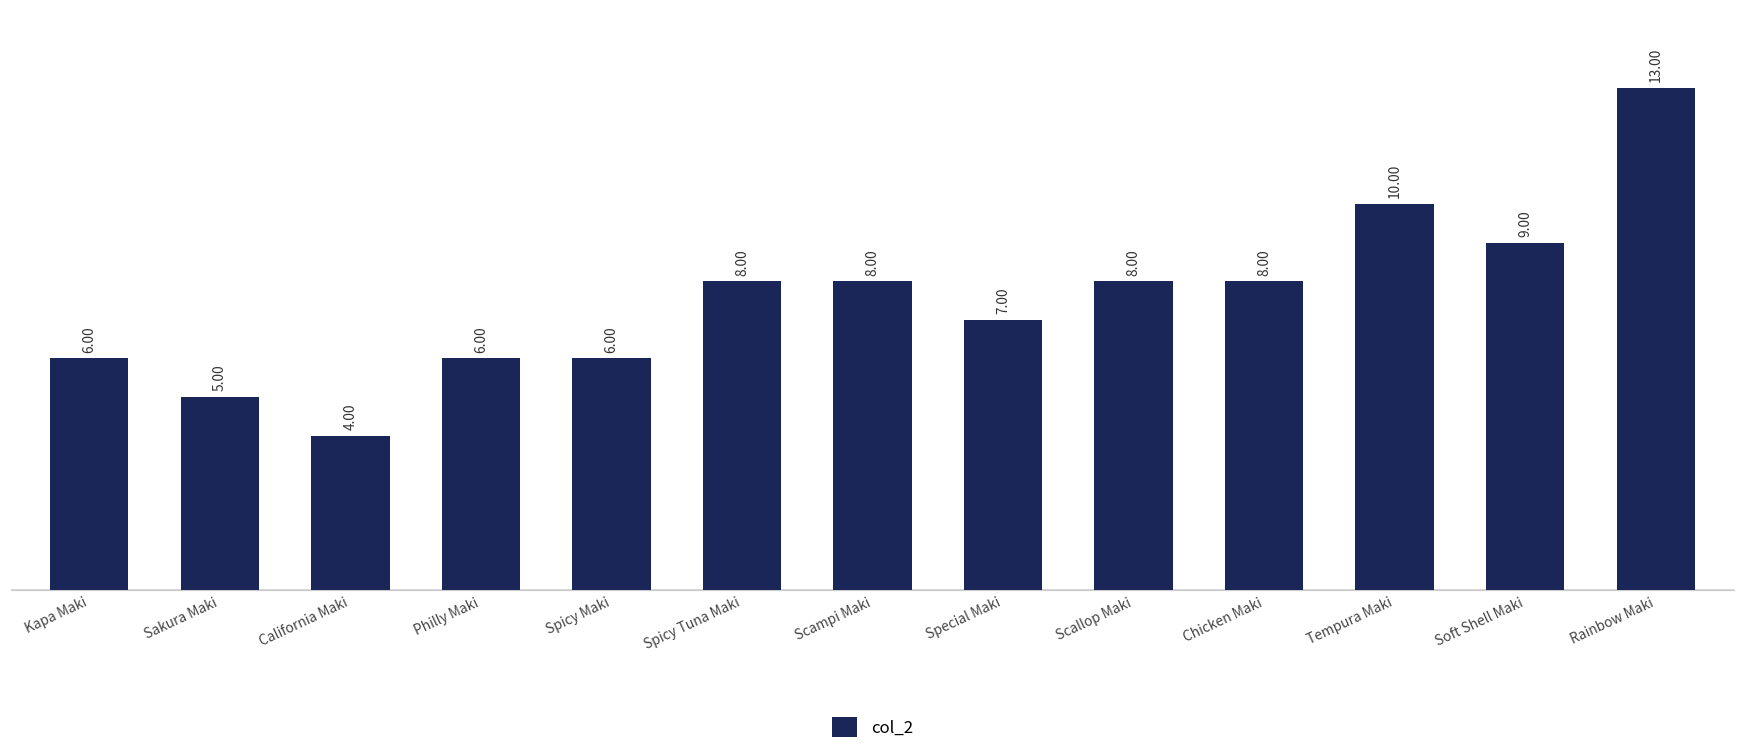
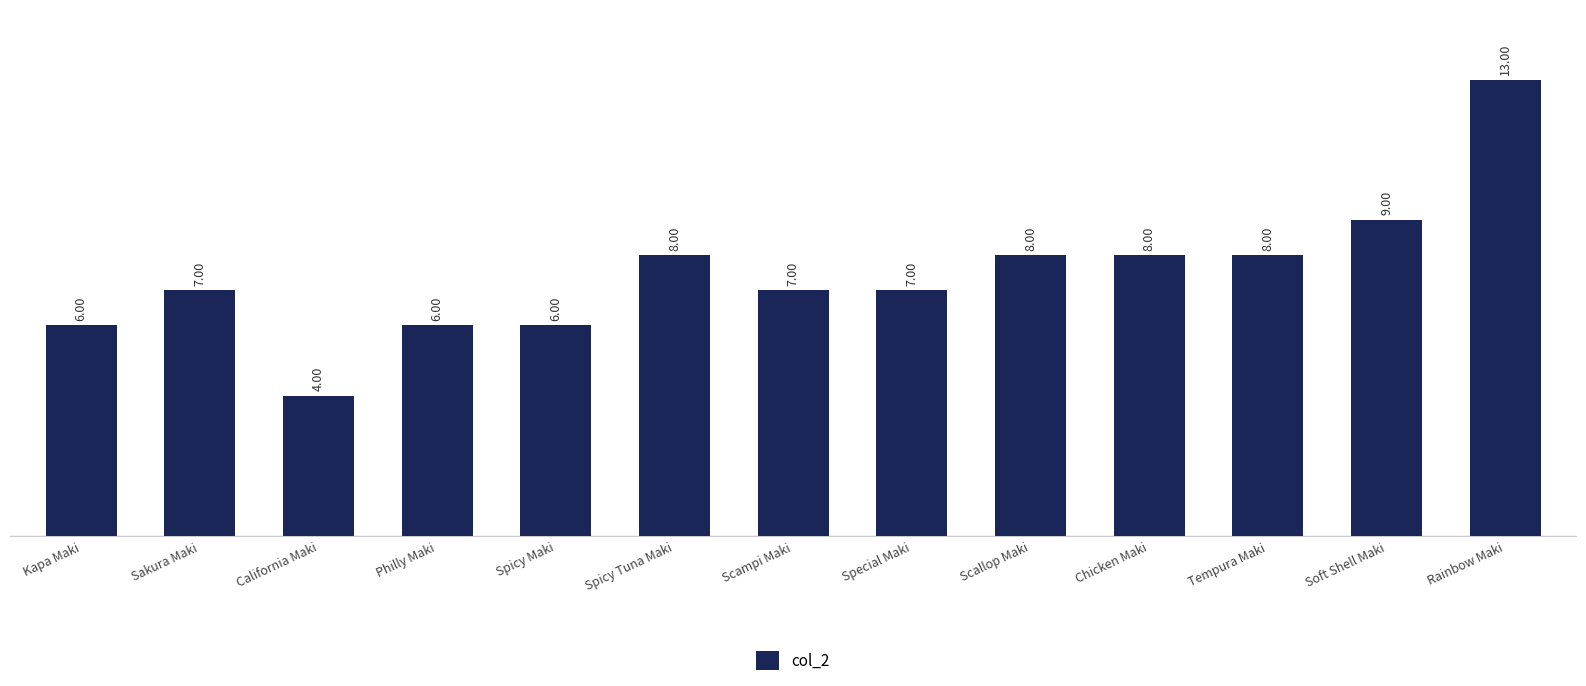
  {
    "Kapa Maki": 6.00,
-   "Sakura Maki": 5.00,
+   "Sakura Maki": 7.00,
    "California Maki": 4.00,
    "Philly Maki": 6.00,
    "Spicy Maki": 6.00,
    "Spicy Tuna Maki": 8.00,
-   "Scampi Maki": 8.00,
+   "Scampi Maki": 7.00,
    "Special Maki": 7.00,
    "Scallop Maki": 8.00,
    "Chicken Maki": 8.00,
-   "Tempura Maki": 10.00,
+   "Tempura Maki": 8.00,
    "Soft Shell Maki": 9.00,
    "Rainbow Maki": 13.00
  }
